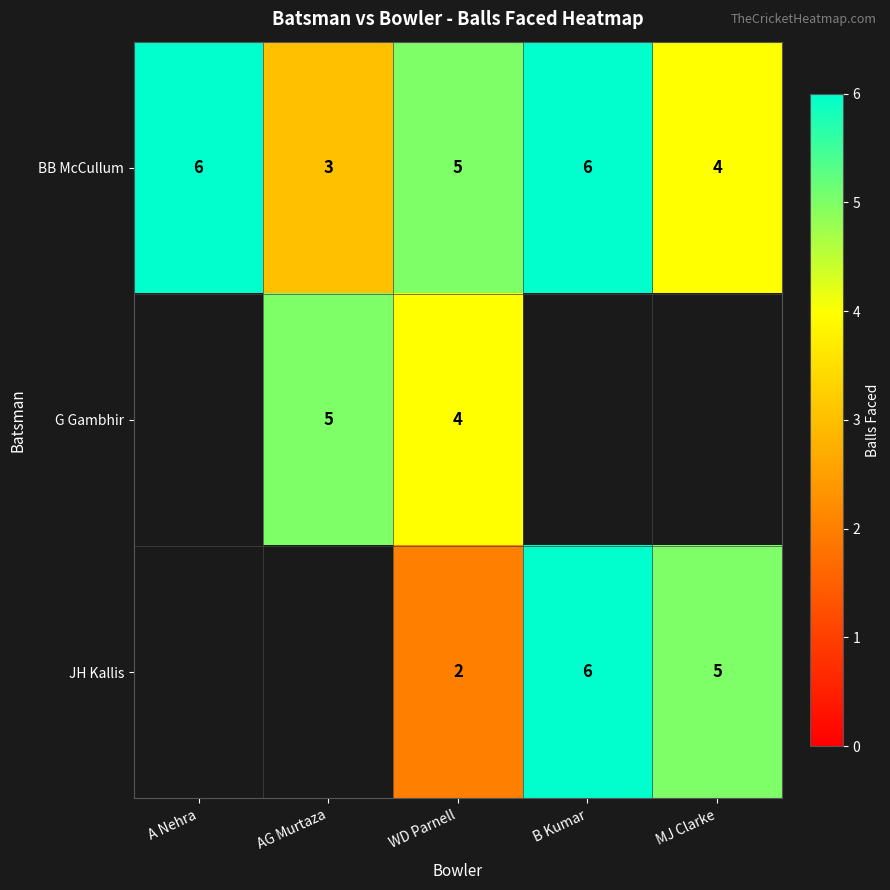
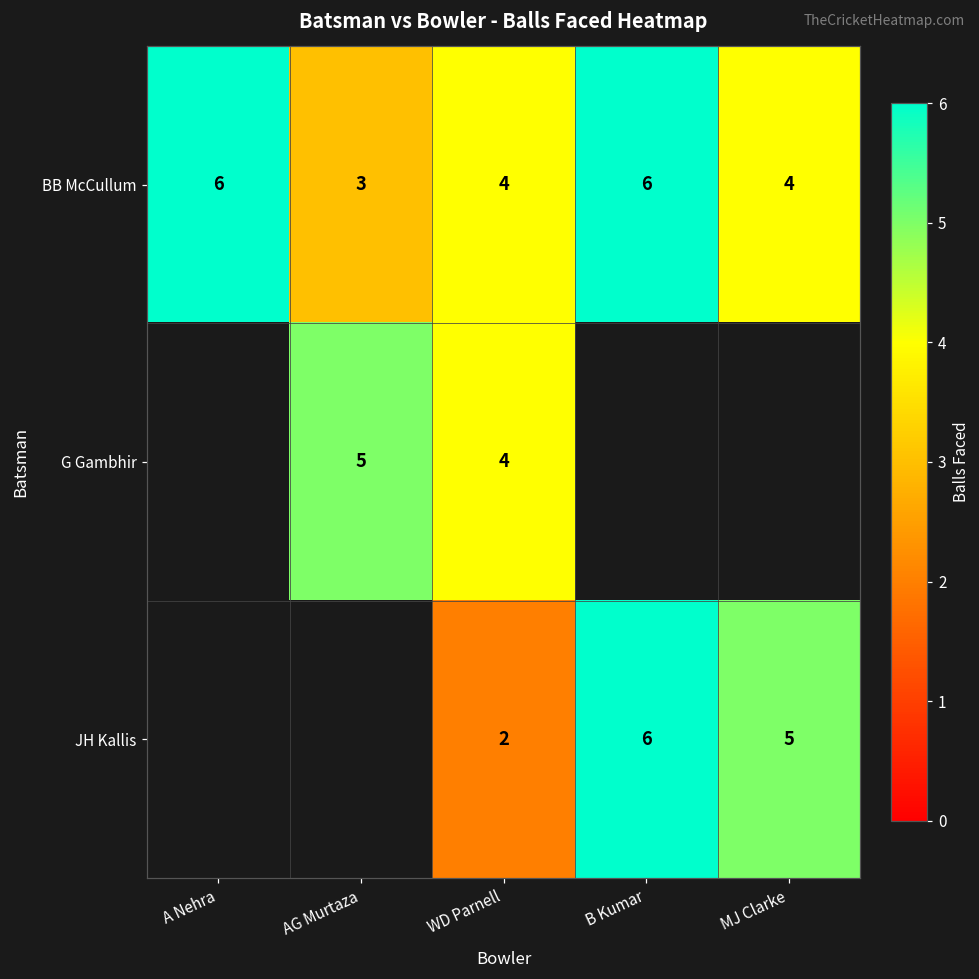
  {
    "BB McCullum": {
      "A Nehra": 6,
      "AG Murtaza": 3,
-     "WD Parnell": 5,
+     "WD Parnell": 4,
      "B Kumar": 6,
      "MJ Clarke": 4
    },
    "G Gambhir": {
      "AG Murtaza": 5,
      "WD Parnell": 4
    },
    "JH Kallis": {
      "WD Parnell": 2,
      "B Kumar": 6,
      "MJ Clarke": 5
    }
  }
